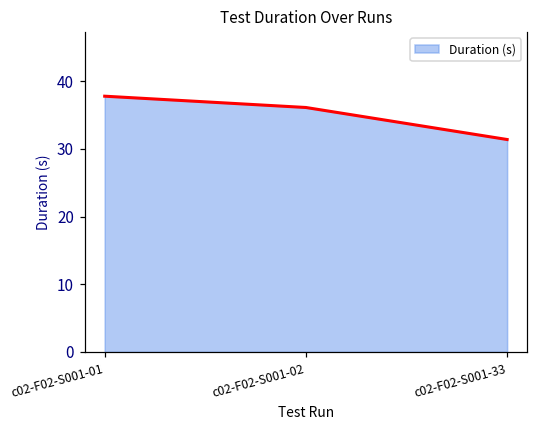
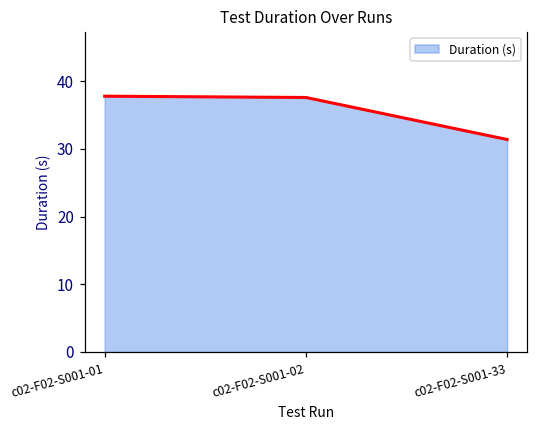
  {
    "c02-F02-S001-01": 38,
-   "c02-F02-S001-02": 36,
+   "c02-F02-S001-02": 38,
    "c02-F02-S001-33": 31
  }
